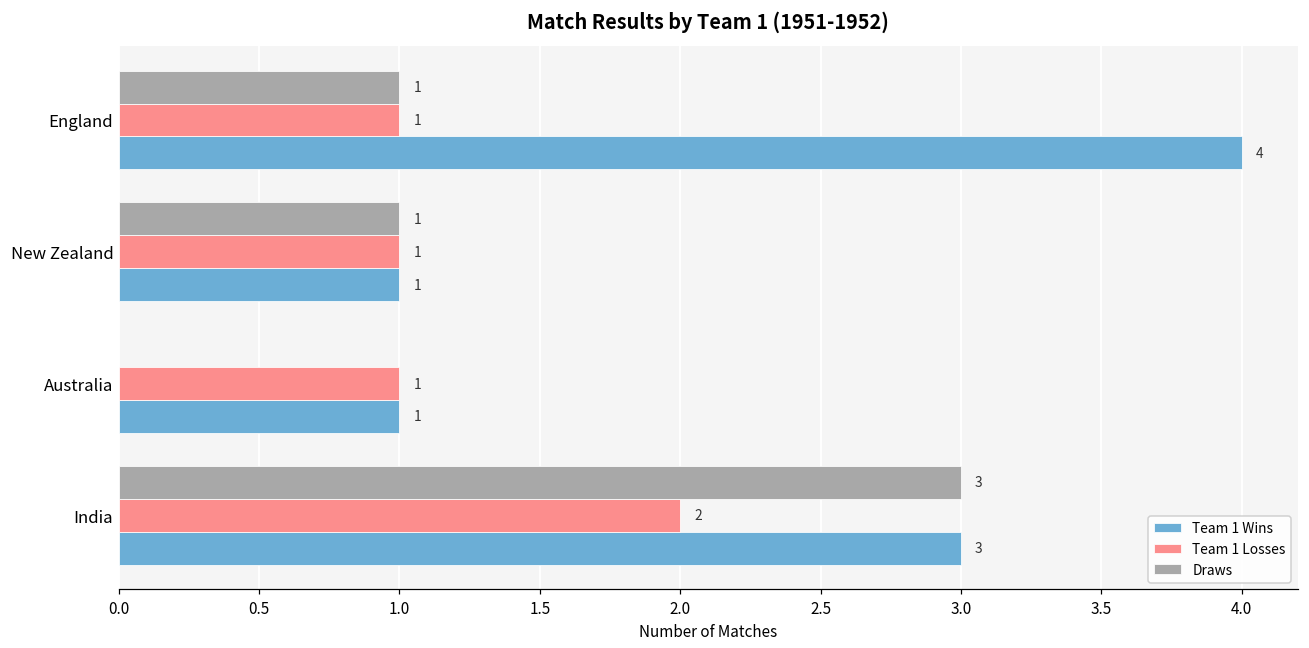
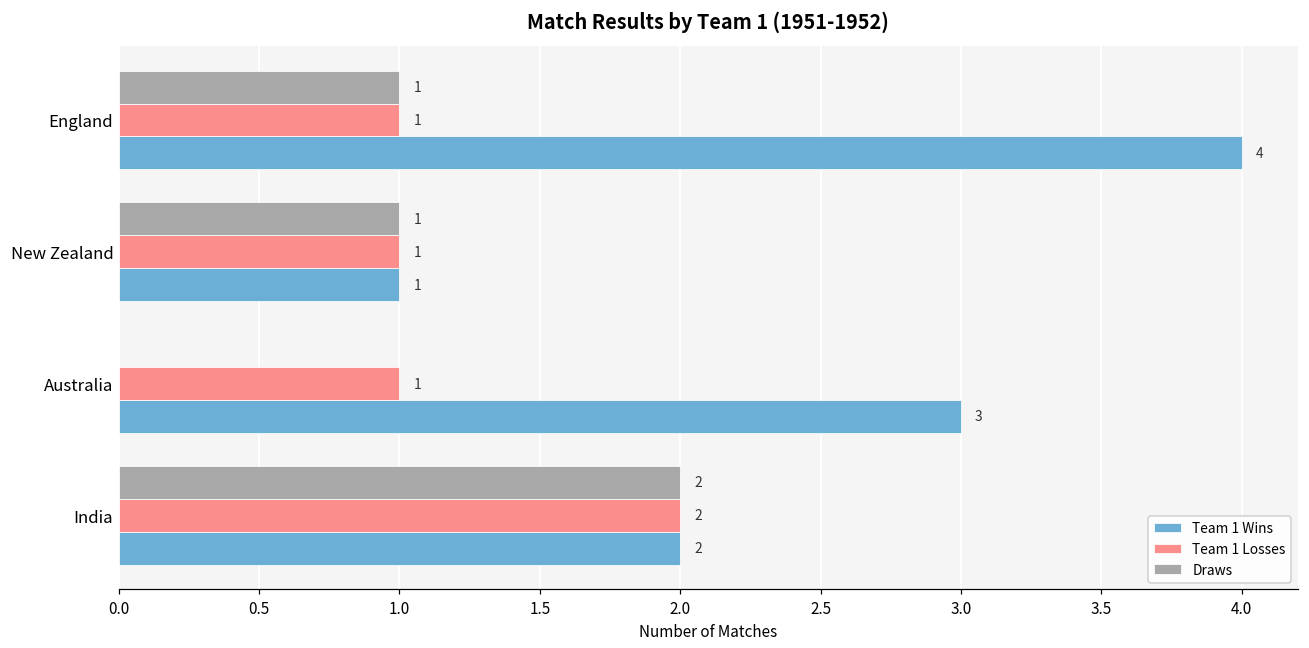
  {
    "Team 1 Wins": {
      "England": 4,
      "New Zealand": 1,
-     "Australia": 1,
-     "India": 3
+     "Australia": 3,
+     "India": 2
    },
    "Team 1 Losses": {
      "England": 1,
      "New Zealand": 1,
      "Australia": 1,
      "India": 2
    },
    "Draws": {
      "England": 1,
      "New Zealand": 1,
-     "India": 3
+     "India": 2
    }
  }
